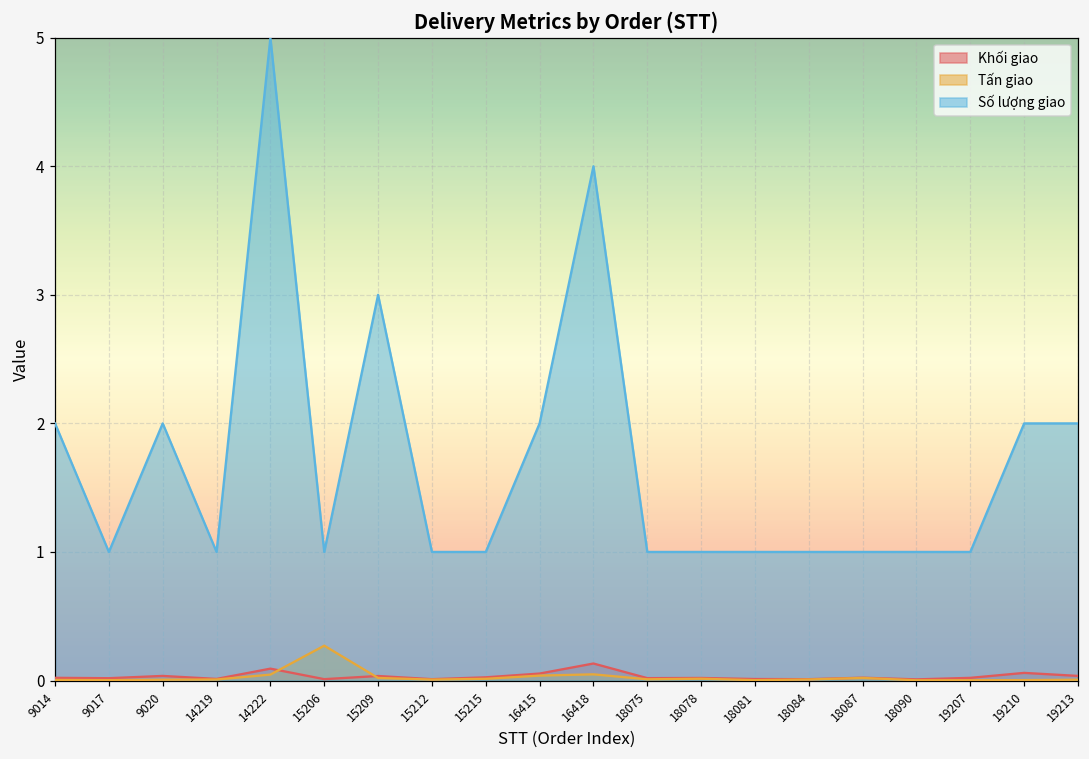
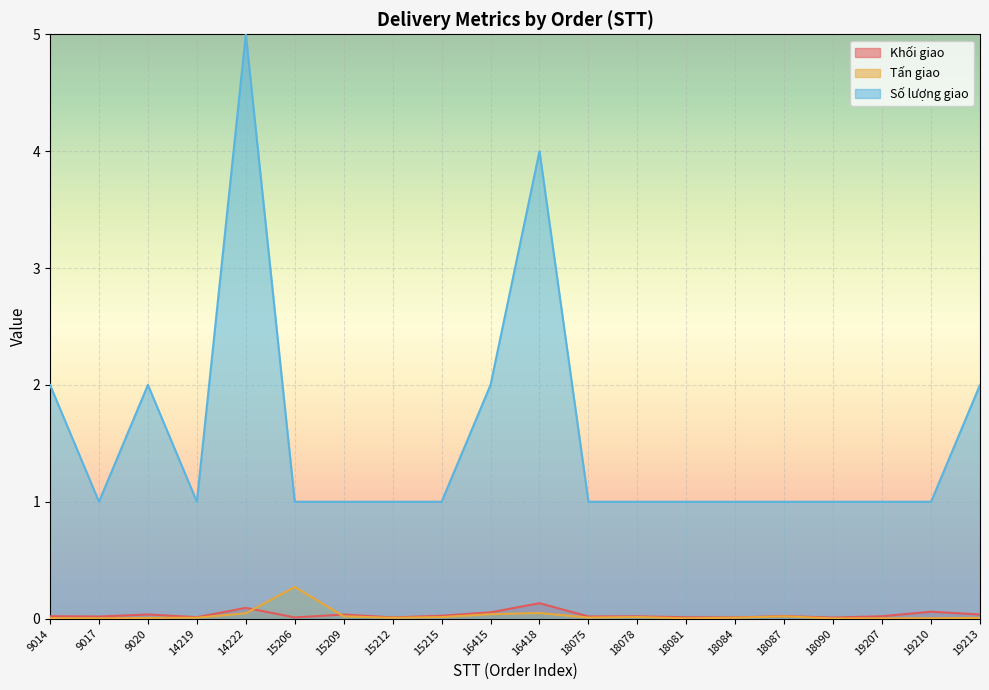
  {
    "Khối giao": {
      "9020": 0.04,
      "14222": 0.09,
      "15206": 0,
      "16418": 0.13,
      "19210": 0.06,
      "19213": 0.04
    },
    "Tấn giao": {
      "9020": 0,
      "14222": 0.05,
      "15206": 0.27,
      "16418": 0.05,
      "19210": 0,
      "19213": 0
    },
    "Số lượng giao": {
      "9014": 2,
      "9017": 1,
      "9020": 2,
      "14219": 1,
      "14222": 5,
      "15206": 1,
-     "15209": 3,
+     "15209": 1,
      "15212": 1,
      "15215": 1,
      "16415": 2,
      "16418": 4,
      "18075": 1,
      "18078": 1,
      "18081": 1,
      "18084": 1,
      "18087": 1,
      "18090": 1,
      "19207": 1,
-     "19210": 2,
+     "19210": 1,
      "19213": 2
    }
  }
